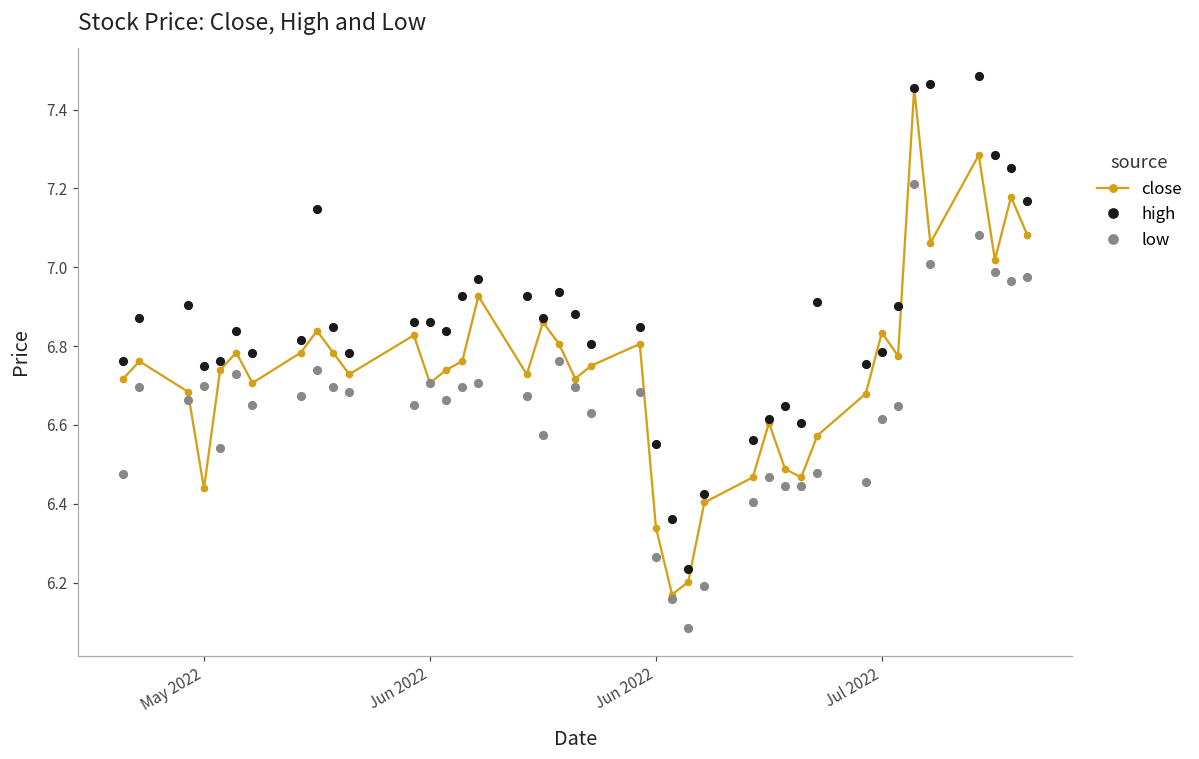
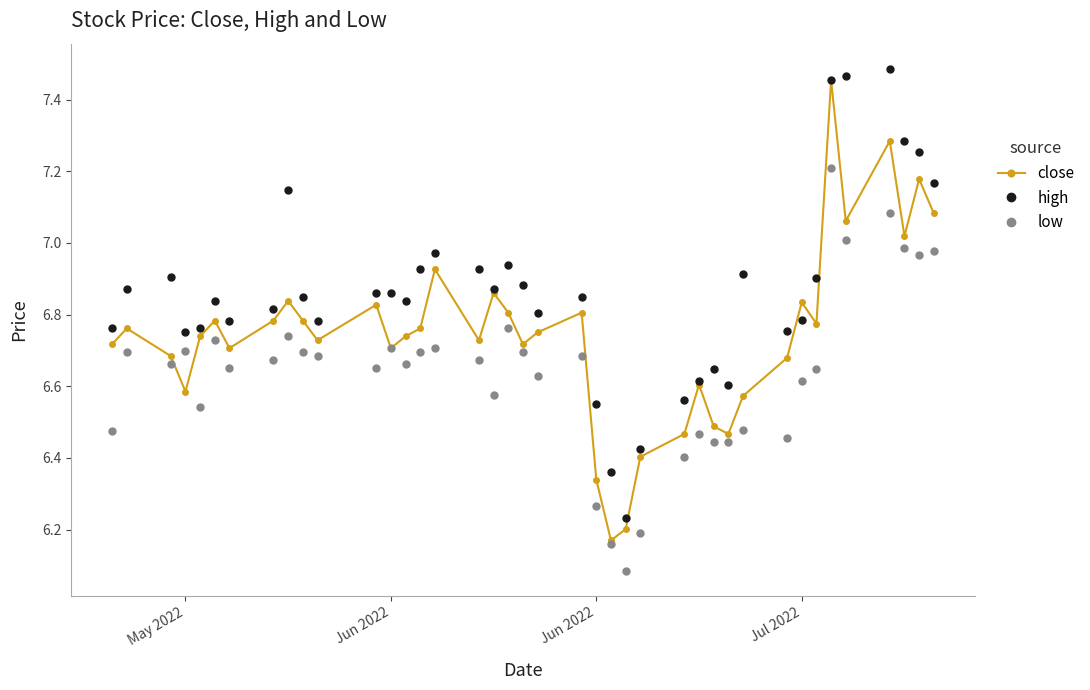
  {
    "close": {
-     "May 2022": 6.44,
+     "May 2022": 6.59,
      "Jul 2022": 6.83
    },
    "high": {
      "May 2022": 6.75,
      "Jul 2022": 6.79
    },
    "low": {
      "May 2022": 6.70,
      "Jul 2022": 6.62
    }
  }
